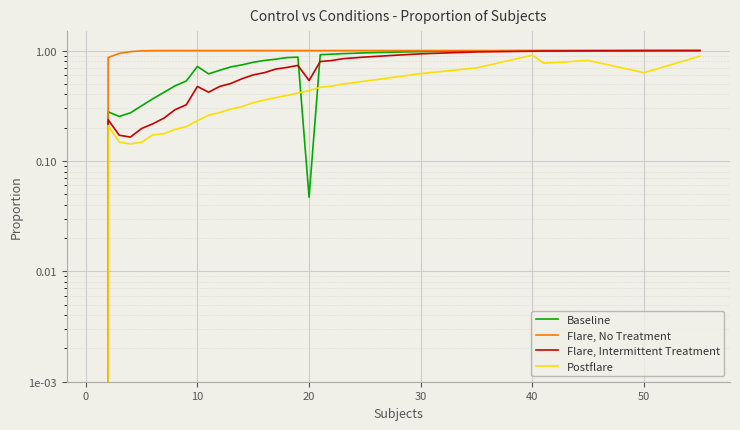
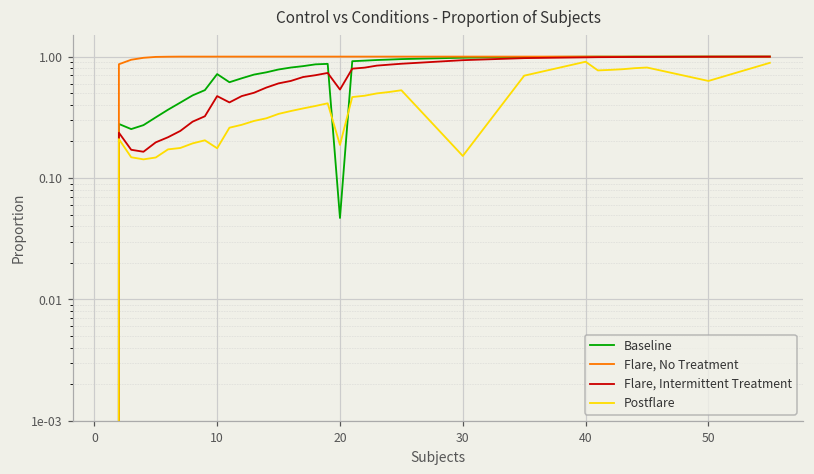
  {
    "Baseline": {
      "10": 0.7,
      "20": 0.047
    },
    "Flare, No Treatment": {
      "10": 1.0,
      "20": 1.0
    },
    "Flare, Intermittent Treatment": {
      "10": 0.47,
      "20": 0.5
    },
    "Postflare": {
-     "10": 0.23,
-     "20": 0.43,
-     "30": 0.6,
+     "10": 0.18,
+     "20": 0.19,
+     "30": 0.15,
      "40": 0.9,
      "50": 0.6
    }
  }
